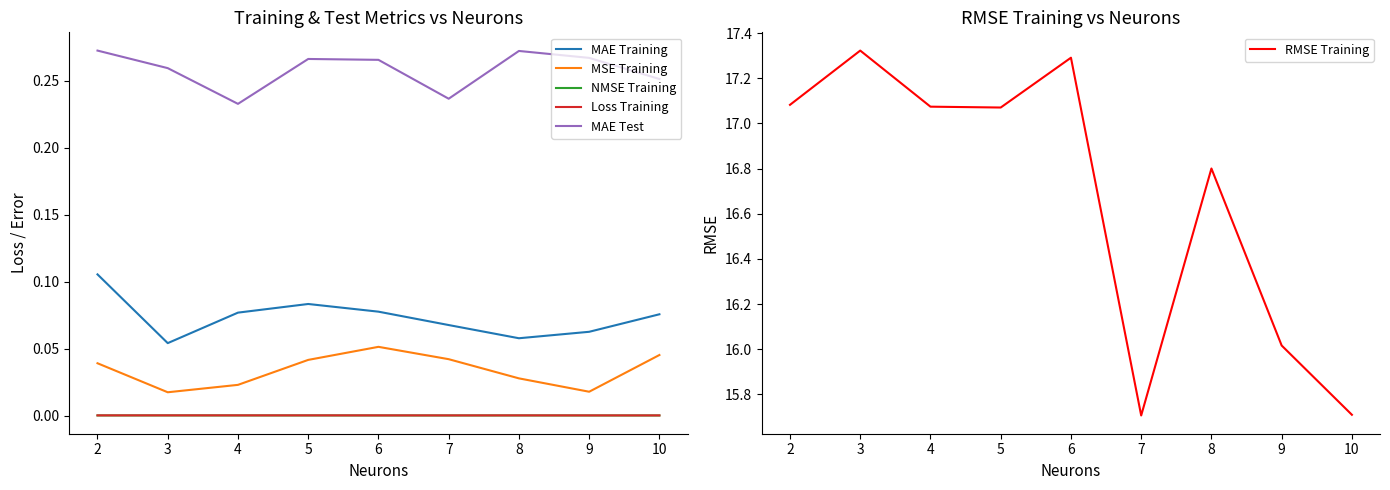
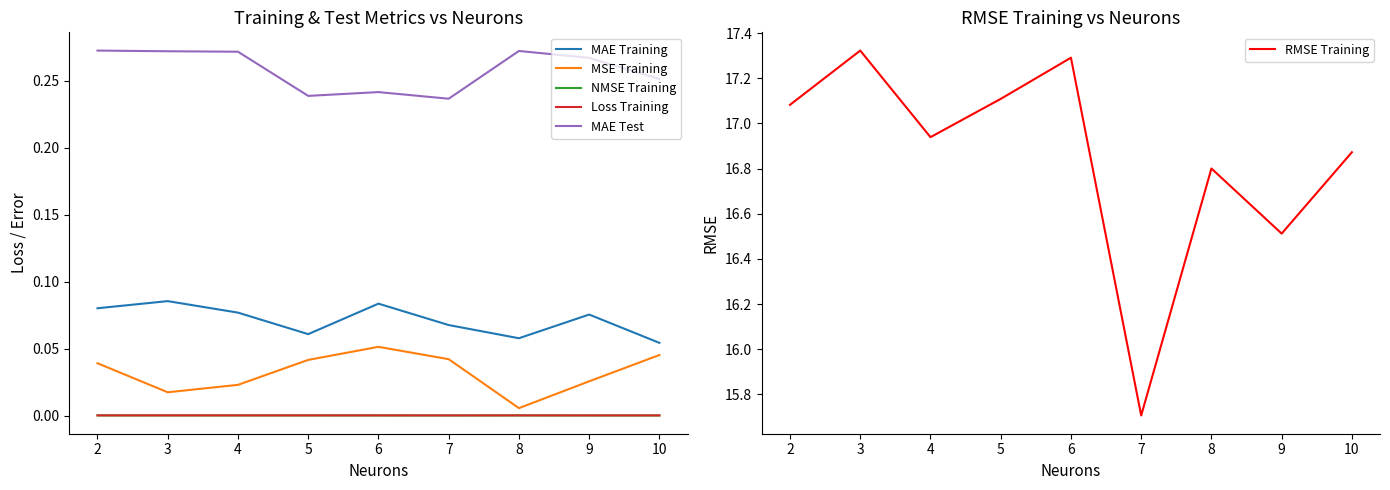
  {
    "Training & Test Metrics vs Neurons": {
      "MAE Training": {
-       "2": 0.106,
-       "3": 0.054,
+       "2": 0.080,
+       "3": 0.086,
        "4": 0.077,
-       "5": 0.083,
-       "6": 0.078,
+       "5": 0.061,
+       "6": 0.084,
        "7": 0.068,
        "8": 0.058,
-       "9": 0.063,
-       "10": 0.076
+       "9": 0.076,
+       "10": 0.054
      },
      "MSE Training": {
        "2": 0.039,
        "3": 0.017,
        "4": 0.023,
        "5": 0.042,
        "6": 0.051,
        "7": 0.042,
-       "8": 0.028,
-       "9": 0.018,
+       "8": 0.006,
+       "9": 0.026,
        "10": 0.045
      },
      "MAE Test": {
        "2": 0.273,
-       "3": 0.260,
-       "4": 0.233,
-       "5": 0.266,
-       "6": 0.266,
+       "3": 0.272,
+       "4": 0.272,
+       "5": 0.239,
+       "6": 0.242,
        "7": 0.237,
        "8": 0.272
      }
    },
    "RMSE Training vs Neurons": {
      "2": 17.08,
      "3": 17.32,
-     "4": 17.07,
-     "5": 17.07,
+     "4": 16.94,
+     "5": 17.11,
      "6": 17.29,
      "7": 15.71,
      "8": 16.80,
-     "9": 16.02,
-     "10": 15.71
+     "9": 16.51,
+     "10": 16.87
    }
  }
